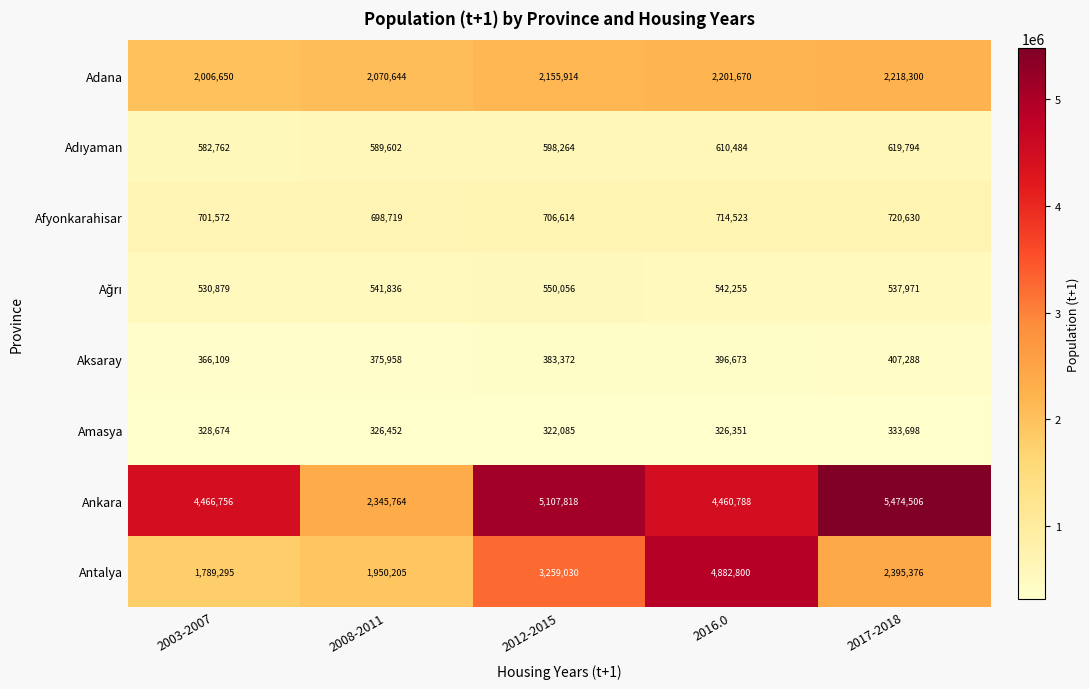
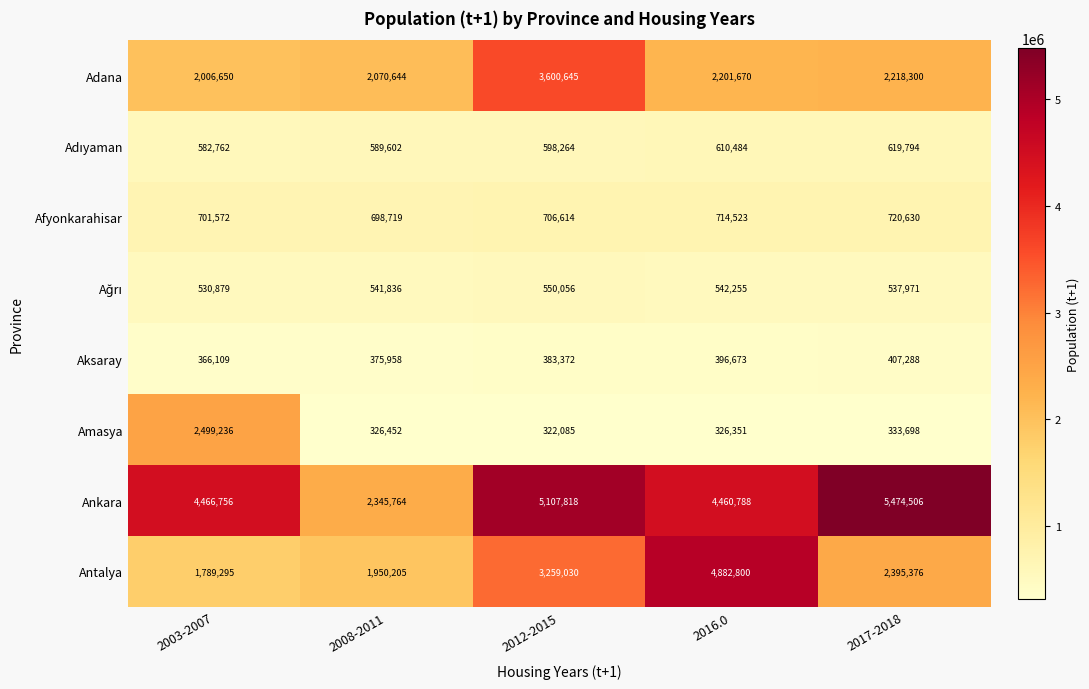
  {
    "Adana": {
      "2003-2007": "2,006,650",
      "2008-2011": "2,070,644",
-     "2012-2015": "2,155,914",
+     "2012-2015": "3,600,645",
      "2016.0": "2,201,670",
      "2017-2018": "2,218,300"
    },
    "Adıyaman": {
      "2003-2007": "582,762",
      "2008-2011": "589,602",
      "2012-2015": "598,264",
      "2016.0": "610,484",
      "2017-2018": "619,794"
    },
    "Afyonkarahisar": {
      "2003-2007": "701,572",
      "2008-2011": "698,719",
      "2012-2015": "706,614",
      "2016.0": "714,523",
      "2017-2018": "720,630"
    },
    "Ağrı": {
      "2003-2007": "530,879",
      "2008-2011": "541,836",
      "2012-2015": "550,056",
      "2016.0": "542,255",
      "2017-2018": "537,971"
    },
    "Aksaray": {
      "2003-2007": "366,109",
      "2008-2011": "375,958",
      "2012-2015": "383,372",
      "2016.0": "396,673",
      "2017-2018": "407,288"
    },
    "Amasya": {
-     "2003-2007": "328,674",
+     "2003-2007": "2,499,236",
      "2008-2011": "326,452",
      "2012-2015": "322,085",
      "2016.0": "326,351",
      "2017-2018": "333,698"
    },
    "Ankara": {
      "2003-2007": "4,466,756",
      "2008-2011": "2,345,764",
      "2012-2015": "5,107,818",
      "2016.0": "4,460,788",
      "2017-2018": "5,474,506"
    },
    "Antalya": {
      "2003-2007": "1,789,295",
      "2008-2011": "1,950,205",
      "2012-2015": "3,259,030",
      "2016.0": "4,882,800",
      "2017-2018": "2,395,376"
    }
  }
